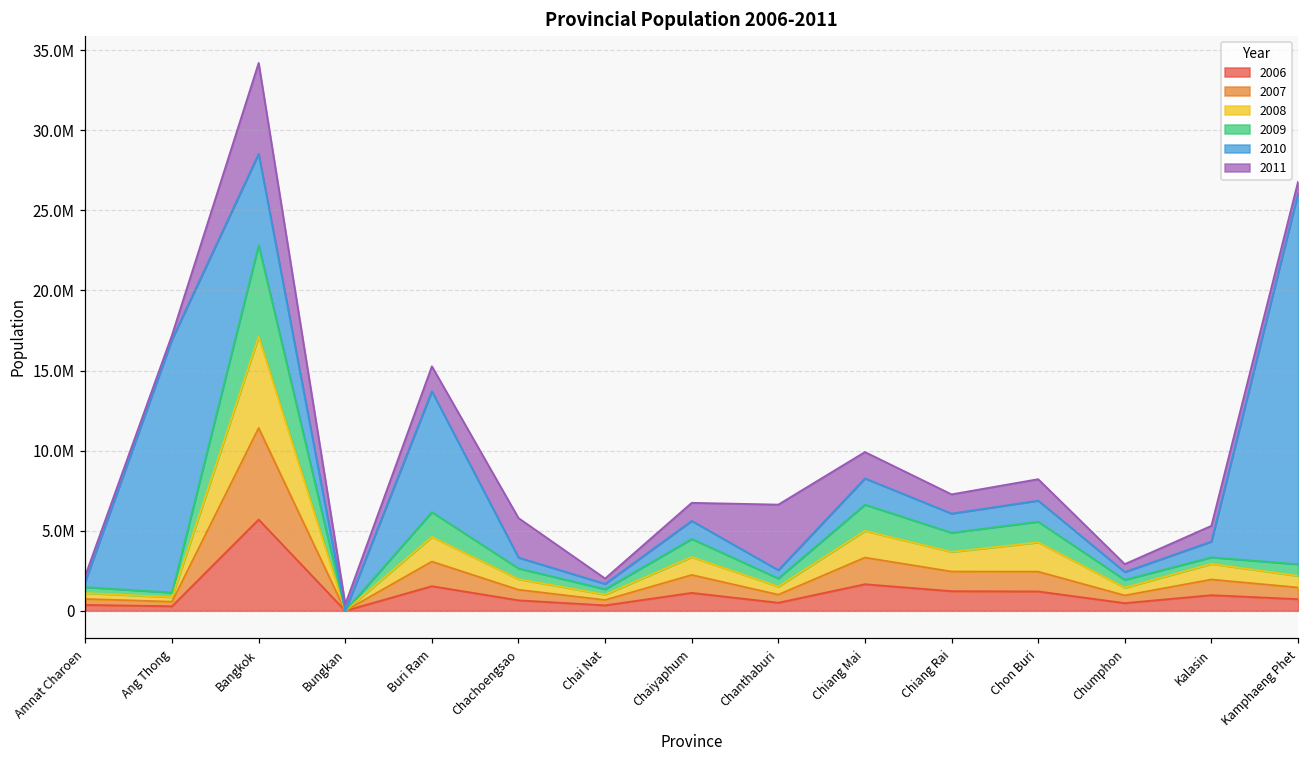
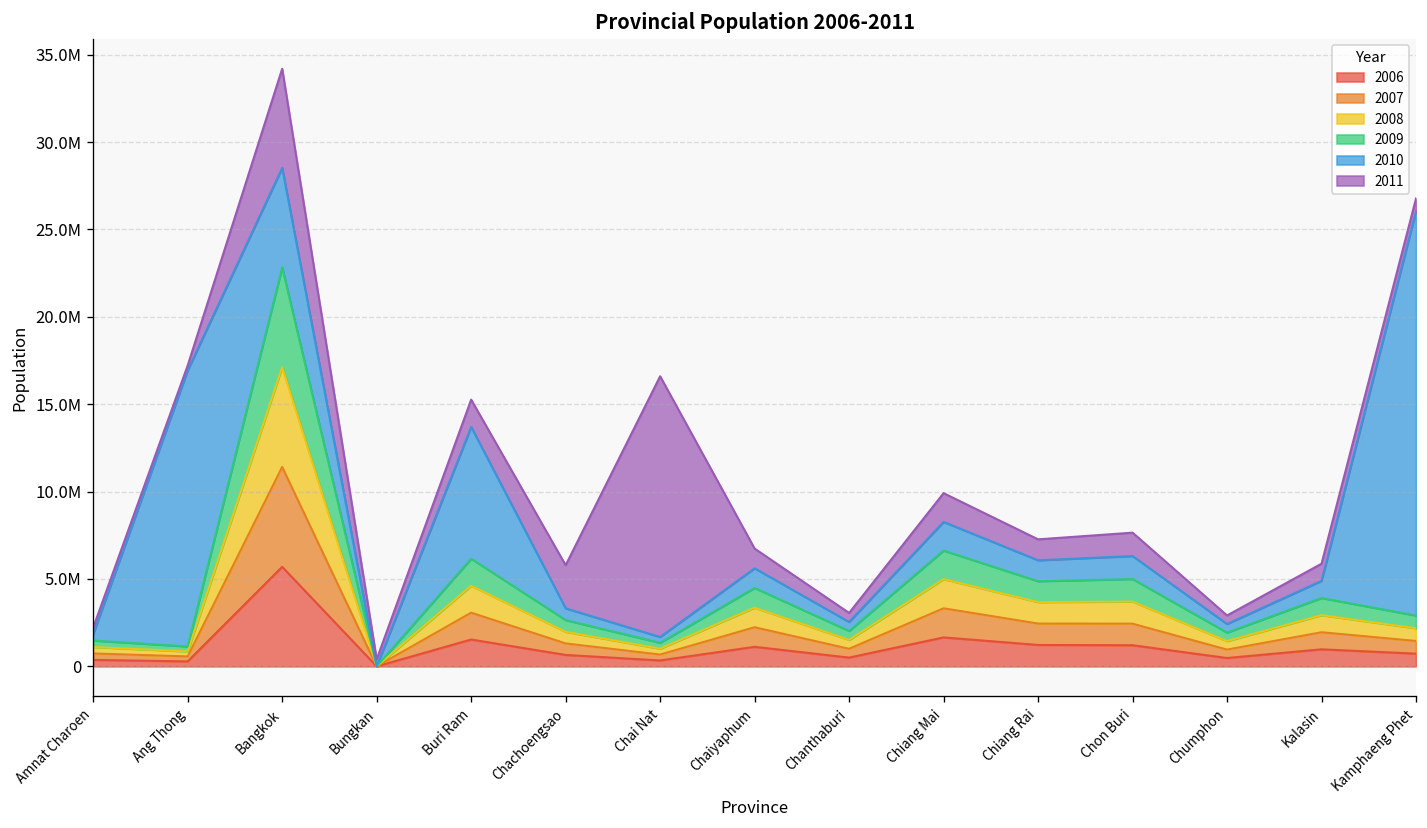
  {
    "2008": {
      "Amnat Charoen": 400000,
      "Ang Thong": 300000,
      "Bangkok": 5700000,
      "Buri Ram": 1500000,
      "Chachoengsao": 700000,
      "Chai Nat": 300000,
      "Chaiyaphum": 1100000,
      "Chanthaburi": 500000,
      "Chiang Mai": 1700000,
      "Chiang Rai": 1200000,
-     "Chon Buri": 1800000,
+     "Chon Buri": 1300000,
      "Chumphon": 500000,
      "Kalasin": 1000000,
      "Kamphaeng Phet": 700000
    },
    "2009": {
      "Amnat Charoen": 400000,
      "Ang Thong": 300000,
      "Bangkok": 5700000,
      "Buri Ram": 1500000,
      "Chachoengsao": 700000,
      "Chai Nat": 300000,
      "Chaiyaphum": 1100000,
      "Chanthaburi": 500000,
      "Chiang Mai": 1600000,
      "Chiang Rai": 1200000,
      "Chon Buri": 1300000,
      "Chumphon": 500000,
-     "Kalasin": 400000,
+     "Kalasin": 1000000,
      "Kamphaeng Phet": 700000
    },
    "2010": {
      "Amnat Charoen": 400000,
      "Ang Thong": 15800000,
      "Bangkok": 5700000,
      "Buri Ram": 7500000,
      "Chachoengsao": 700000,
      "Chai Nat": 300000,
      "Chaiyaphum": 1100000,
      "Chanthaburi": 500000,
      "Chiang Mai": 1600000,
      "Chiang Rai": 1200000,
      "Chon Buri": 1300000,
      "Chumphon": 500000,
      "Kalasin": 1000000,
      "Kamphaeng Phet": 23100000
    },
    "2011": {
      "Amnat Charoen": 400000,
      "Ang Thong": 300000,
      "Bangkok": 5700000,
      "Bungkan": 400000,
      "Buri Ram": 1600000,
      "Chachoengsao": 2500000,
-     "Chai Nat": 300000,
+     "Chai Nat": 14900000,
      "Chaiyaphum": 1100000,
-     "Chanthaburi": 4100000,
+     "Chanthaburi": 500000,
      "Chiang Mai": 1600000,
      "Chiang Rai": 1200000,
      "Chon Buri": 1300000,
      "Chumphon": 500000,
      "Kalasin": 1000000,
      "Kamphaeng Phet": 700000
    }
  }
